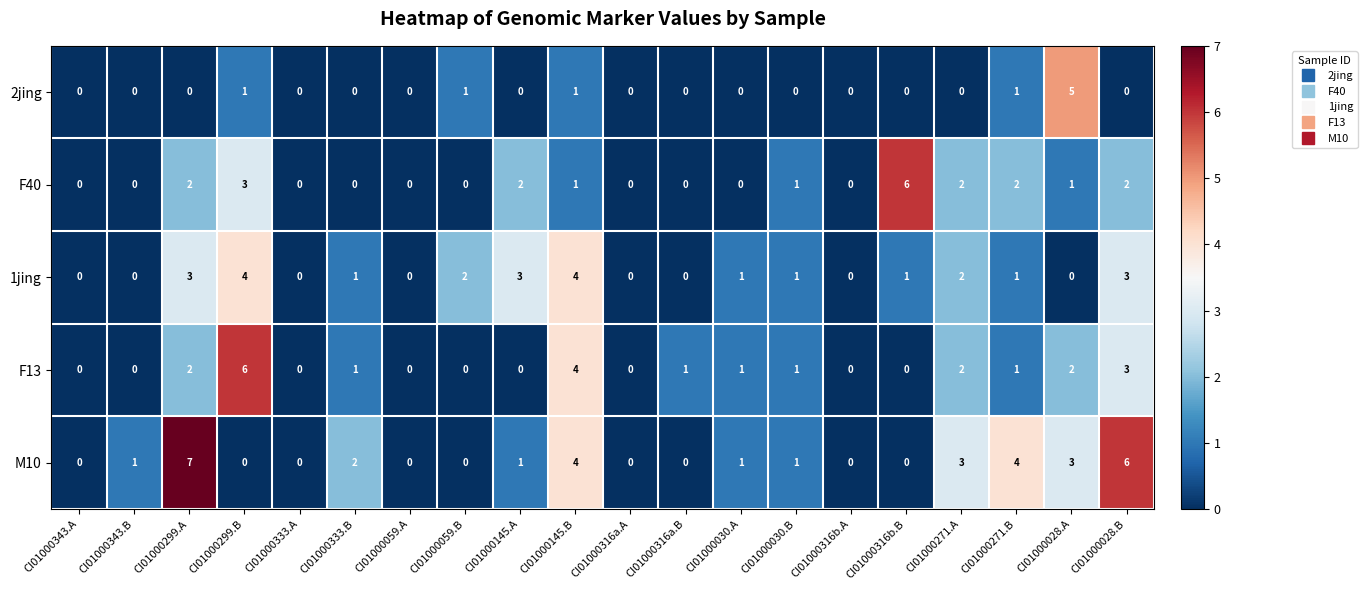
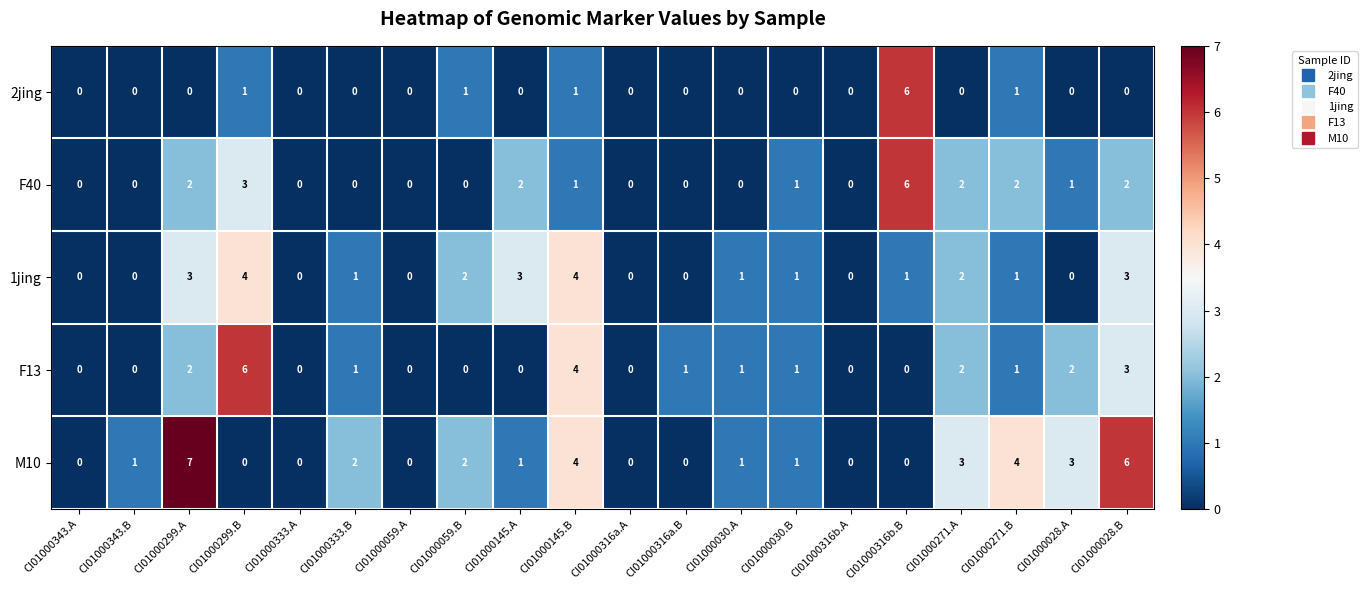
  {
    "2jing": {
      "CI01000343.A": 0,
      "CI01000343.B": 0,
      "CI01000299.A": 0,
      "CI01000299.B": 1,
      "CI01000333.A": 0,
      "CI01000333.B": 0,
      "CI01000059.A": 0,
      "CI01000059.B": 1,
      "CI01000145.A": 0,
      "CI01000145.B": 1,
      "CI01000316a.A": 0,
      "CI01000316a.B": 0,
      "CI01000030.A": 0,
      "CI01000030.B": 0,
      "CI01000316b.A": 0,
-     "CI01000316b.B": 0,
+     "CI01000316b.B": 6,
      "CI01000271.A": 0,
      "CI01000271.B": 1,
-     "CI01000028.A": 5,
+     "CI01000028.A": 0,
      "CI01000028.B": 0
    },
    "F40": {
      "CI01000343.A": 0,
      "CI01000343.B": 0,
      "CI01000299.A": 2,
      "CI01000299.B": 3,
      "CI01000333.A": 0,
      "CI01000333.B": 0,
      "CI01000059.A": 0,
      "CI01000059.B": 0,
      "CI01000145.A": 2,
      "CI01000145.B": 1,
      "CI01000316a.A": 0,
      "CI01000316a.B": 0,
      "CI01000030.A": 0,
      "CI01000030.B": 1,
      "CI01000316b.A": 0,
      "CI01000316b.B": 6,
      "CI01000271.A": 2,
      "CI01000271.B": 2,
      "CI01000028.A": 1,
      "CI01000028.B": 2
    },
    "1jing": {
      "CI01000343.A": 0,
      "CI01000343.B": 0,
      "CI01000299.A": 3,
      "CI01000299.B": 4,
      "CI01000333.A": 0,
      "CI01000333.B": 1,
      "CI01000059.A": 0,
      "CI01000059.B": 2,
      "CI01000145.A": 3,
      "CI01000145.B": 4,
      "CI01000316a.A": 0,
      "CI01000316a.B": 0,
      "CI01000030.A": 1,
      "CI01000030.B": 1,
      "CI01000316b.A": 0,
      "CI01000316b.B": 1,
      "CI01000271.A": 2,
      "CI01000271.B": 1,
      "CI01000028.A": 0,
      "CI01000028.B": 3
    },
    "F13": {
      "CI01000343.A": 0,
      "CI01000343.B": 0,
      "CI01000299.A": 2,
      "CI01000299.B": 6,
      "CI01000333.A": 0,
      "CI01000333.B": 1,
      "CI01000059.A": 0,
      "CI01000059.B": 0,
      "CI01000145.A": 0,
      "CI01000145.B": 4,
      "CI01000316a.A": 0,
      "CI01000316a.B": 1,
      "CI01000030.A": 1,
      "CI01000030.B": 1,
      "CI01000316b.A": 0,
      "CI01000316b.B": 0,
      "CI01000271.A": 2,
      "CI01000271.B": 1,
      "CI01000028.A": 2,
      "CI01000028.B": 3
    },
    "M10": {
      "CI01000343.A": 0,
      "CI01000343.B": 1,
      "CI01000299.A": 7,
      "CI01000299.B": 0,
      "CI01000333.A": 0,
      "CI01000333.B": 2,
      "CI01000059.A": 0,
-     "CI01000059.B": 0,
+     "CI01000059.B": 2,
      "CI01000145.A": 1,
      "CI01000145.B": 4,
      "CI01000316a.A": 0,
      "CI01000316a.B": 0,
      "CI01000030.A": 1,
      "CI01000030.B": 1,
      "CI01000316b.A": 0,
      "CI01000316b.B": 0,
      "CI01000271.A": 3,
      "CI01000271.B": 4,
      "CI01000028.A": 3,
      "CI01000028.B": 6
    }
  }
